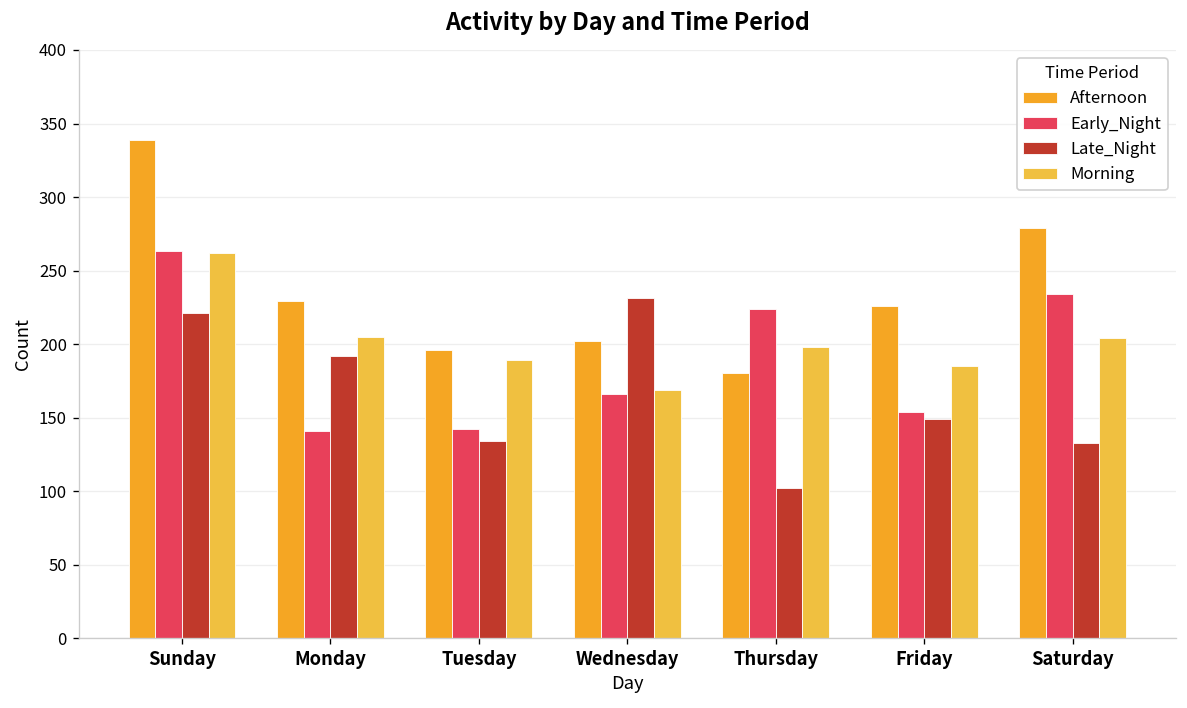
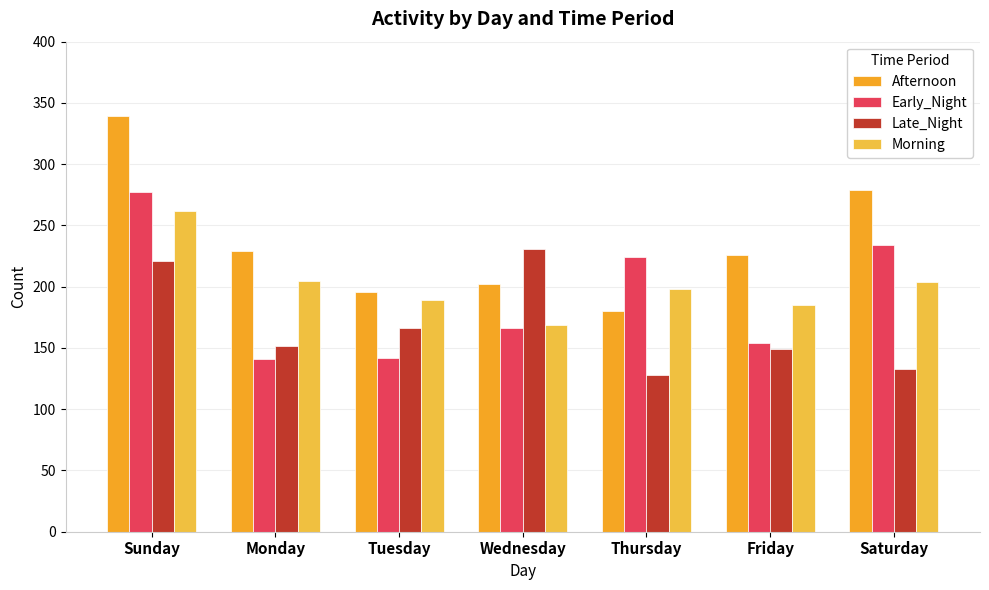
  {
    "Early_Night": {
-     "Sunday": 263,
+     "Sunday": 277,
      "Monday": 141,
      "Tuesday": 142,
      "Wednesday": 166,
      "Thursday": 224,
      "Friday": 154,
      "Saturday": 234
    },
    "Late_Night": {
      "Sunday": 221,
-     "Monday": 192,
-     "Tuesday": 134,
+     "Monday": 152,
+     "Tuesday": 166,
      "Wednesday": 231,
-     "Thursday": 102,
+     "Thursday": 128,
      "Friday": 149,
      "Saturday": 133
    }
  }
